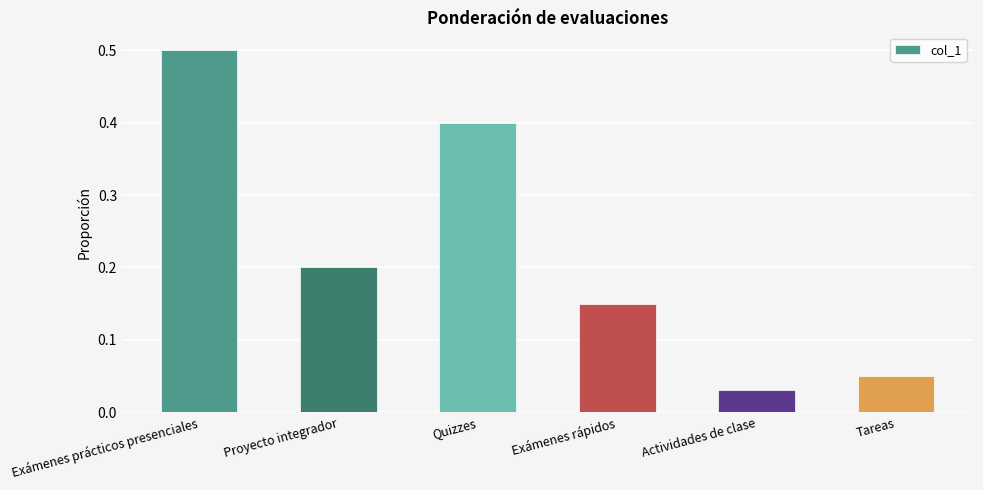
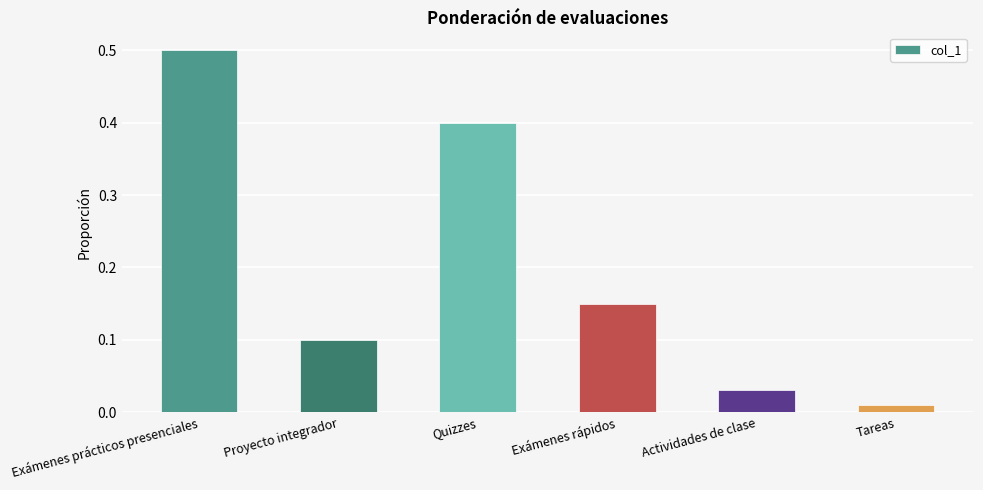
  {
    "Exámenes prácticos presenciales": 0.50,
-   "Proyecto integrador": 0.2,
+   "Proyecto integrador": 0.1,
    "Quizzes": 0.40,
    "Exámenes rápidos": 0.15,
    "Actividades de clase": 0.03,
-   "Tareas": 0.05
+   "Tareas": 0.01
  }
